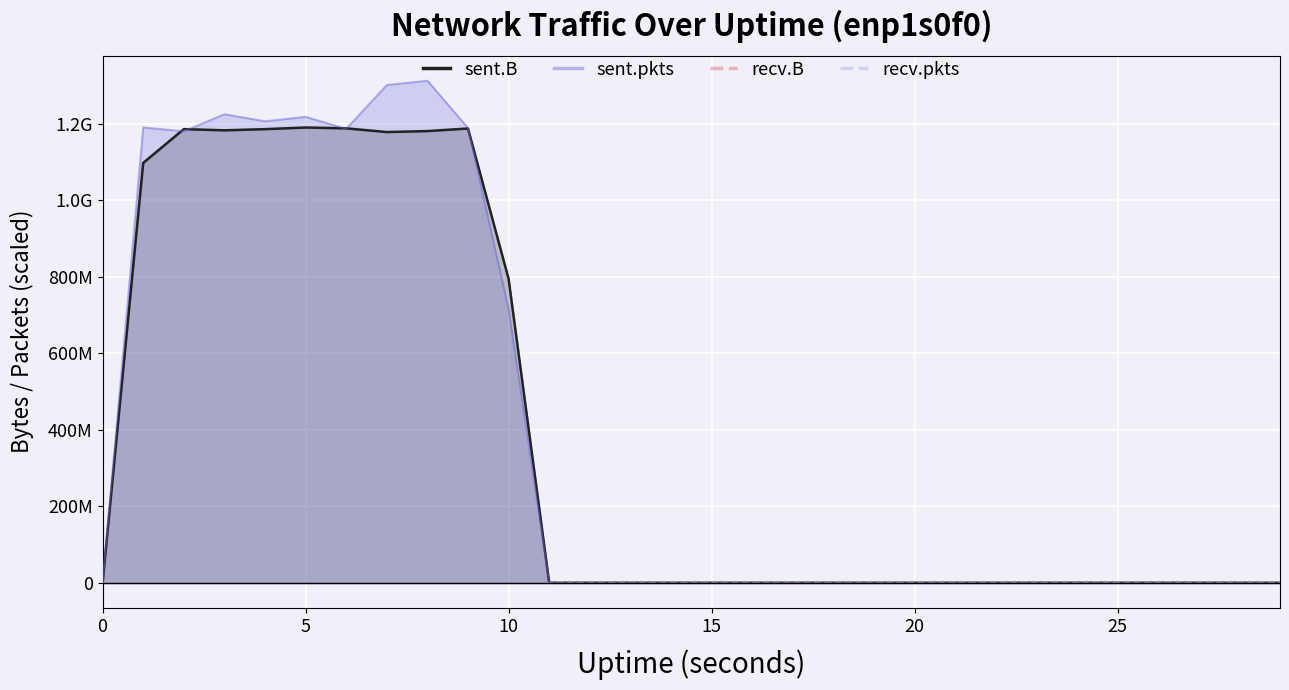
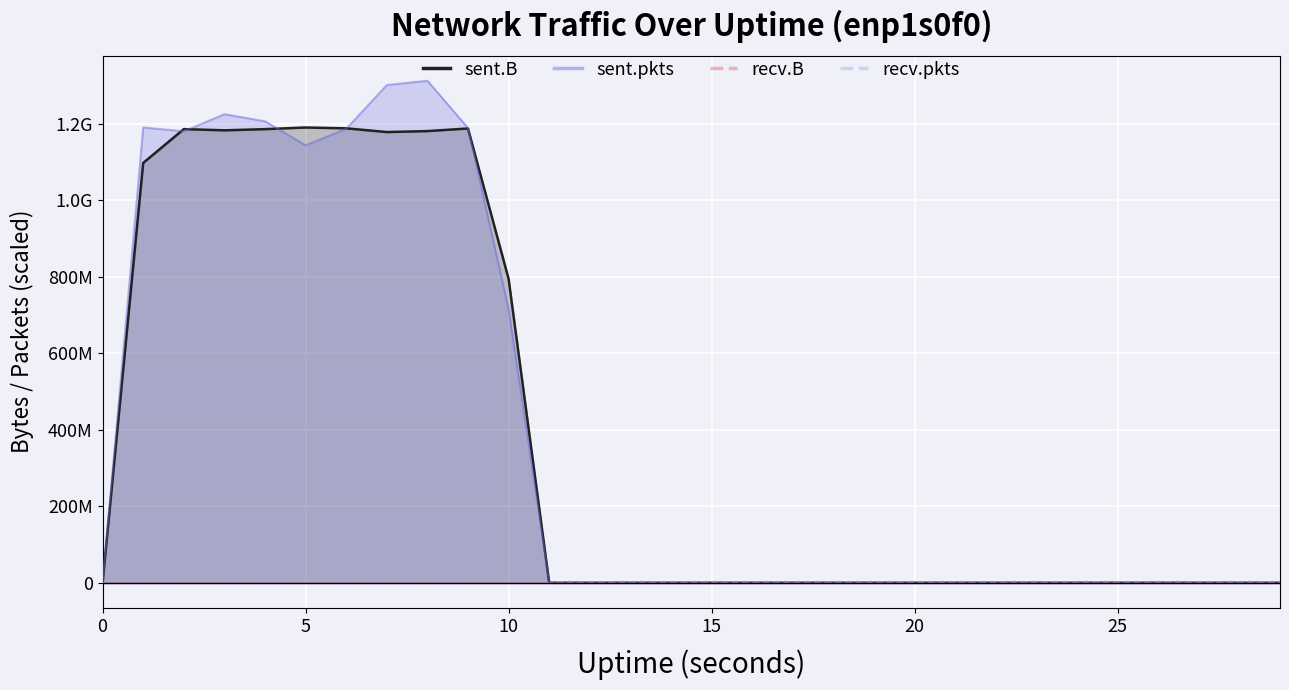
  {
    "sent.B": {
      "5": 1190000000,
      "10": 790000000
    },
    "sent.pkts": {
-     "5": 1220000000,
+     "5": 1140000000,
      "10": 710000000
    },
    "recv.pkts": {
      "5": 0,
      "10": 0
    }
  }
